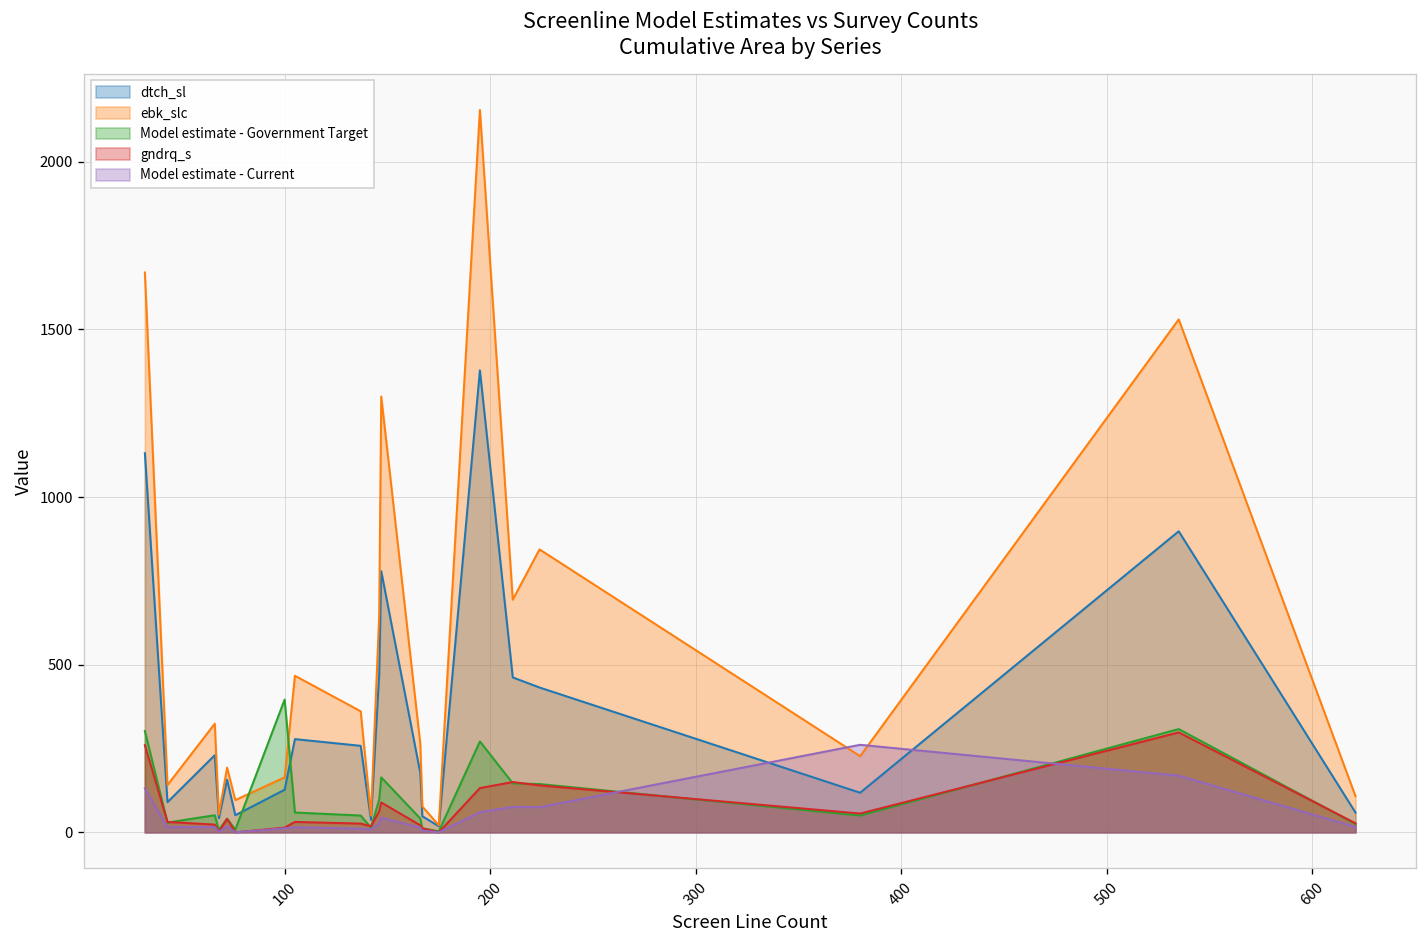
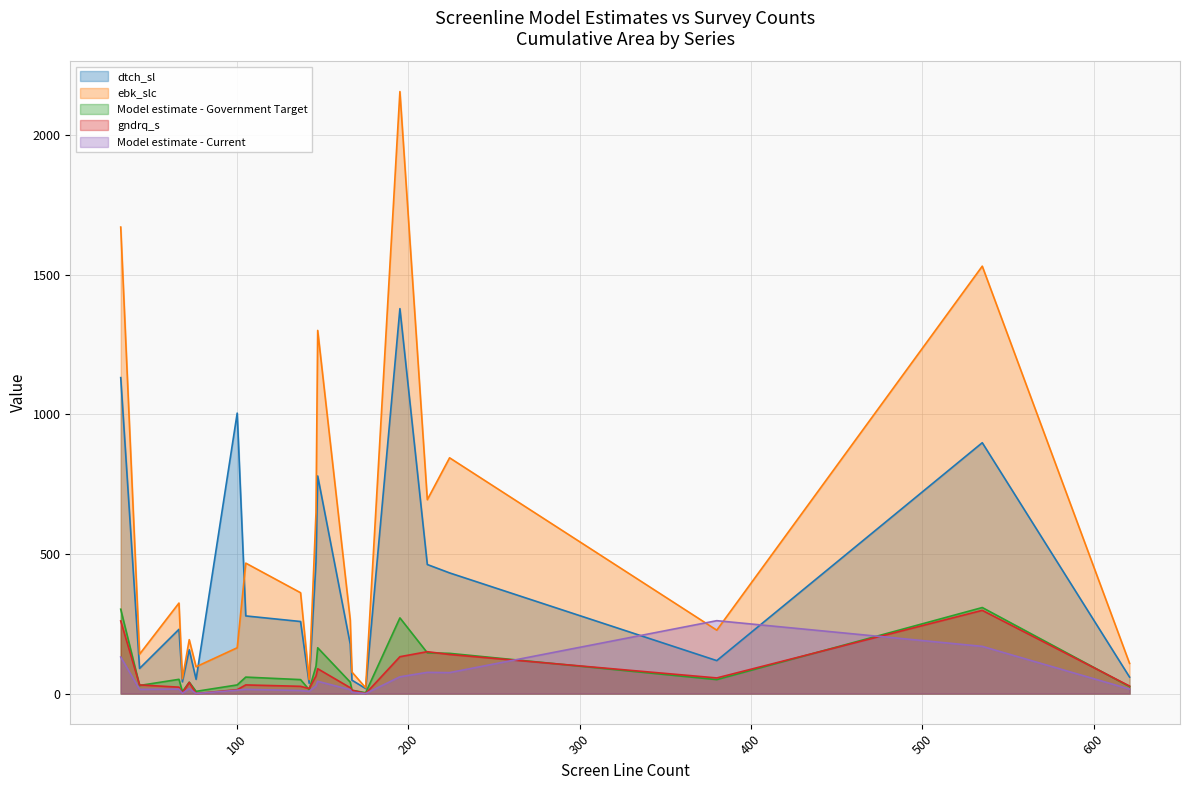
  {
    "dtch_sl": {
-     "100": 130
+     "100": 1000
    },
    "Model estimate - Government Target": {
-     "100": 400
+     "100": 30
    }
  }
